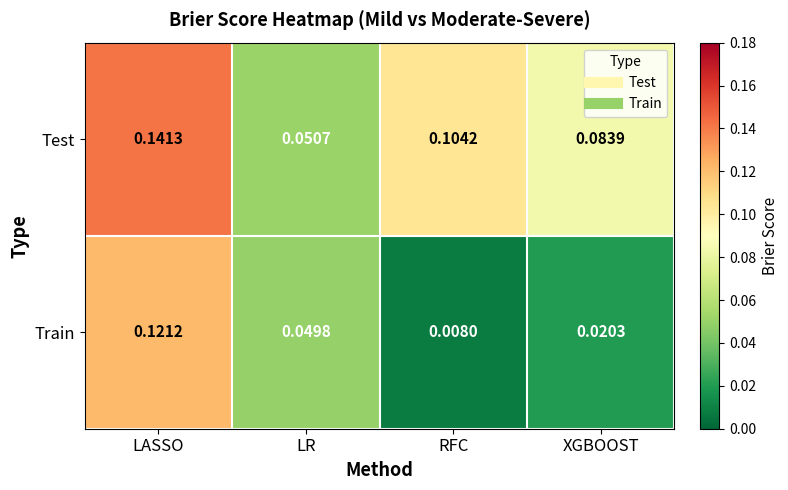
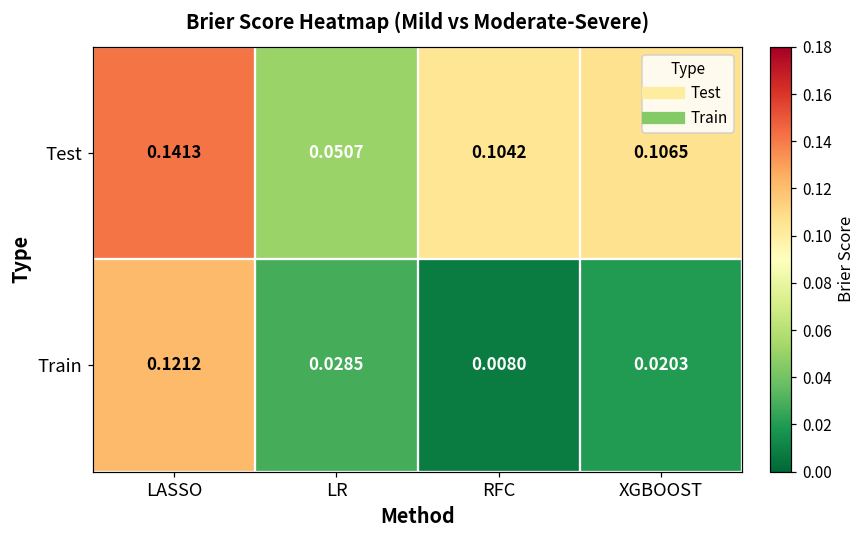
  {
    "Test": {
      "LASSO": 0.1413,
      "LR": 0.0507,
      "RFC": 0.1042,
-     "XGBOOST": 0.0839
+     "XGBOOST": 0.1065
    },
    "Train": {
      "LASSO": 0.1212,
-     "LR": 0.0498,
+     "LR": 0.0285,
      "RFC": 0.0080,
      "XGBOOST": 0.0203
    }
  }
